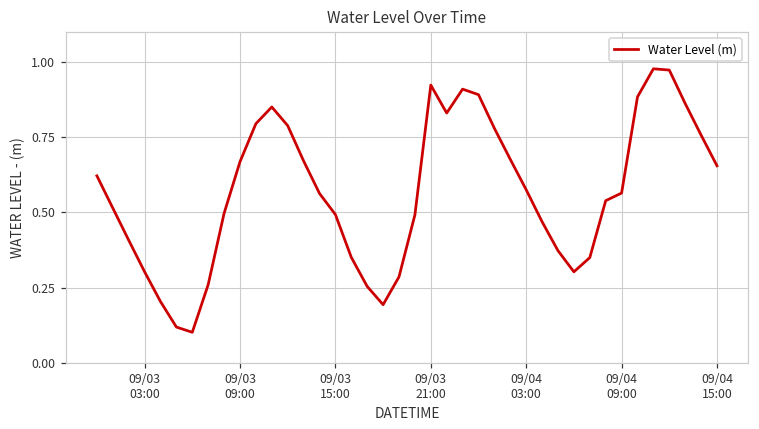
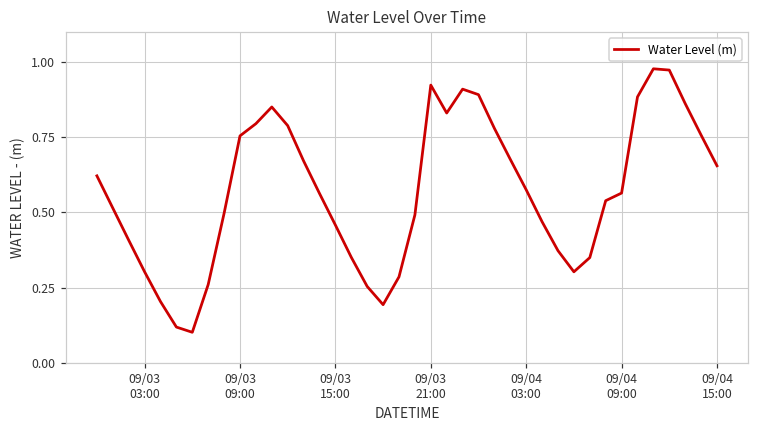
  {
    "09/03 03:00": 0.30,
-   "09/03 09:00": 0.67,
-   "09/03 15:00": 0.49,
+   "09/03 09:00": 0.75,
+   "09/03 15:00": 0.46,
    "09/03 21:00": 0.92,
    "09/04 03:00": 0.58,
    "09/04 09:00": 0.56,
    "09/04 15:00": 0.66
  }
